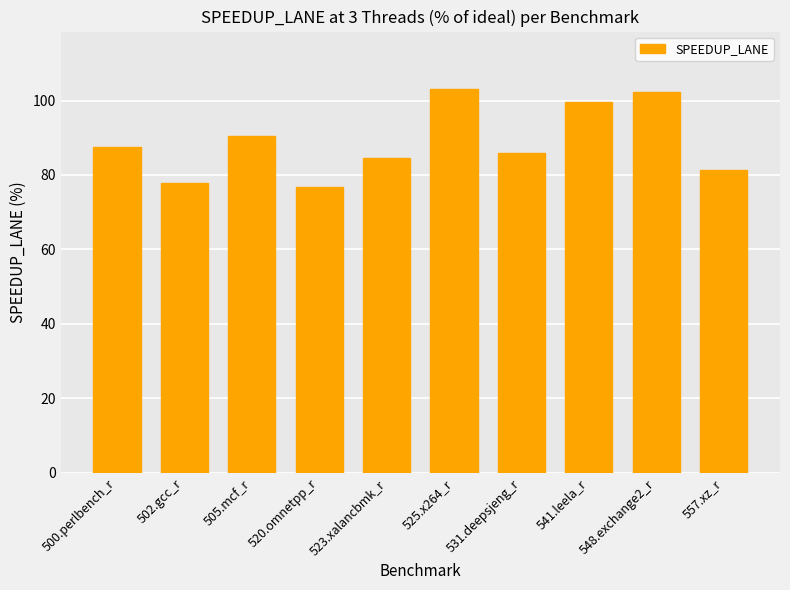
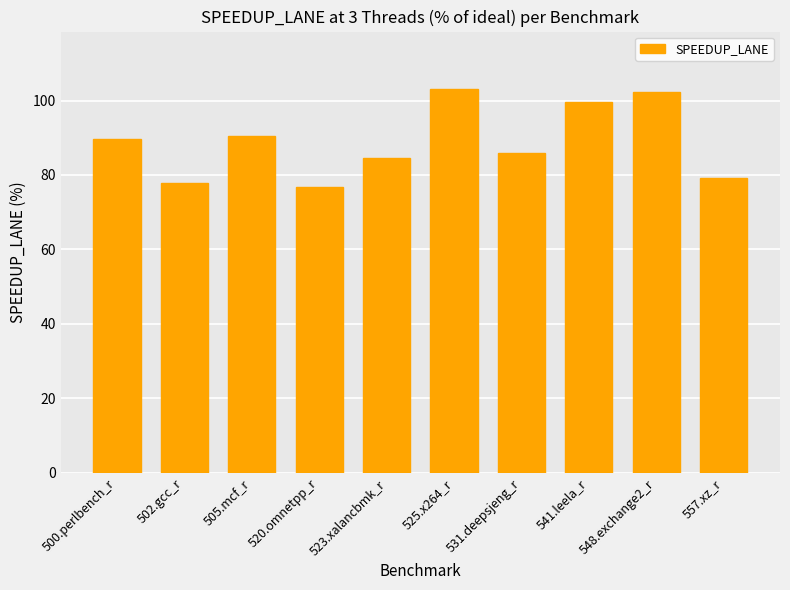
  {
-   "500.perlbench_r": 87,
+   "500.perlbench_r": 90,
    "502.gcc_r": 78,
    "505.mcf_r": 91,
    "520.omnetpp_r": 77,
    "523.xalancbmk_r": 84,
    "525.x264_r": 103,
    "531.deepsjeng_r": 86,
    "541.leela_r": 100,
    "548.exchange2_r": 102,
-   "557.xz_r": 81
+   "557.xz_r": 79
  }
